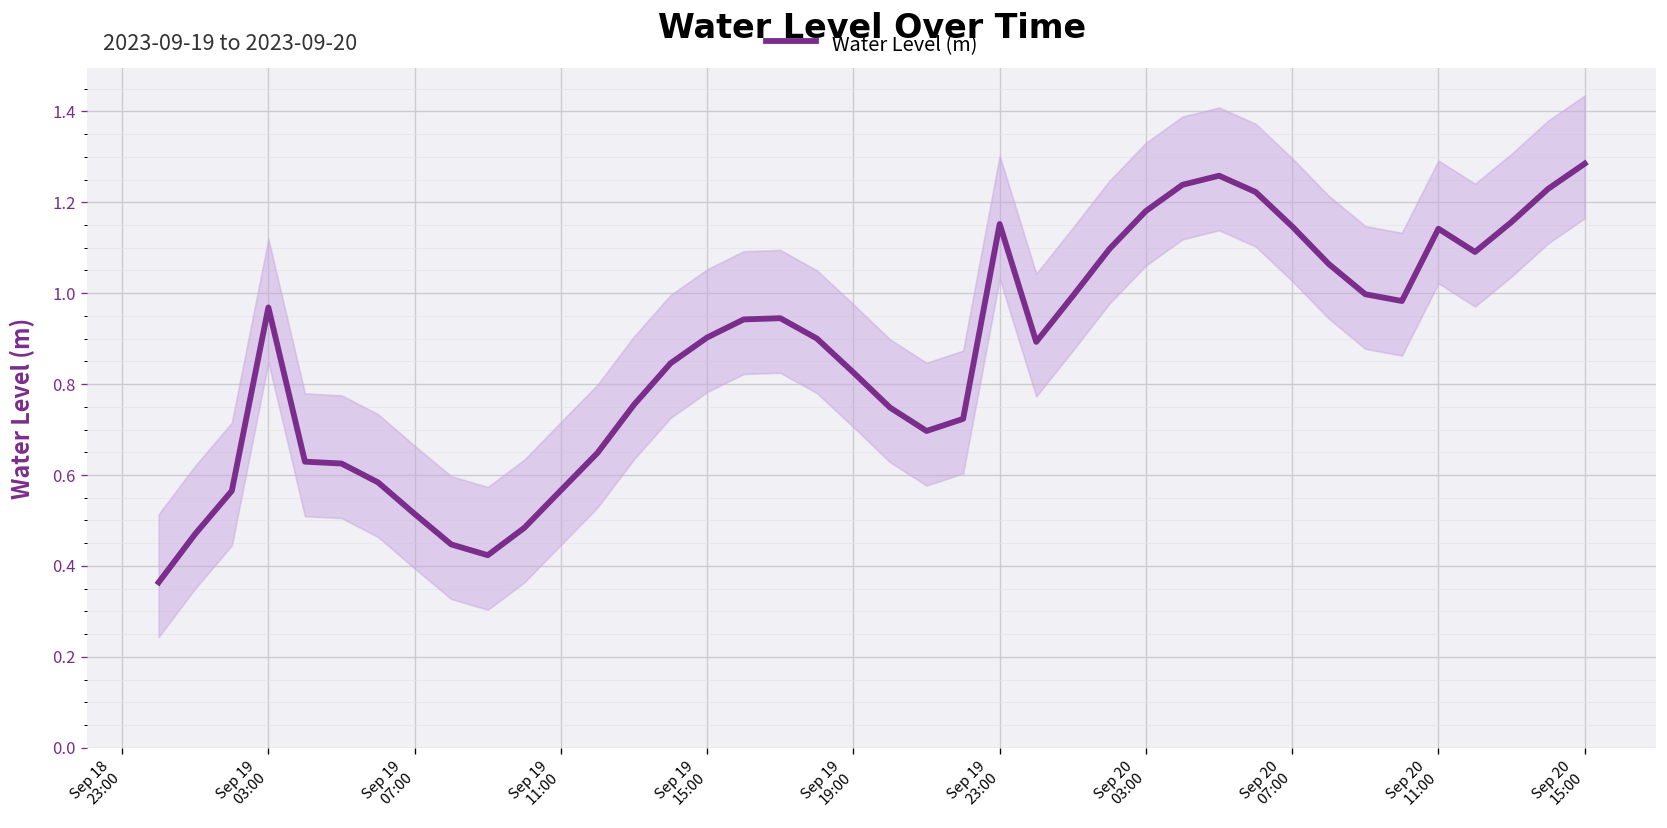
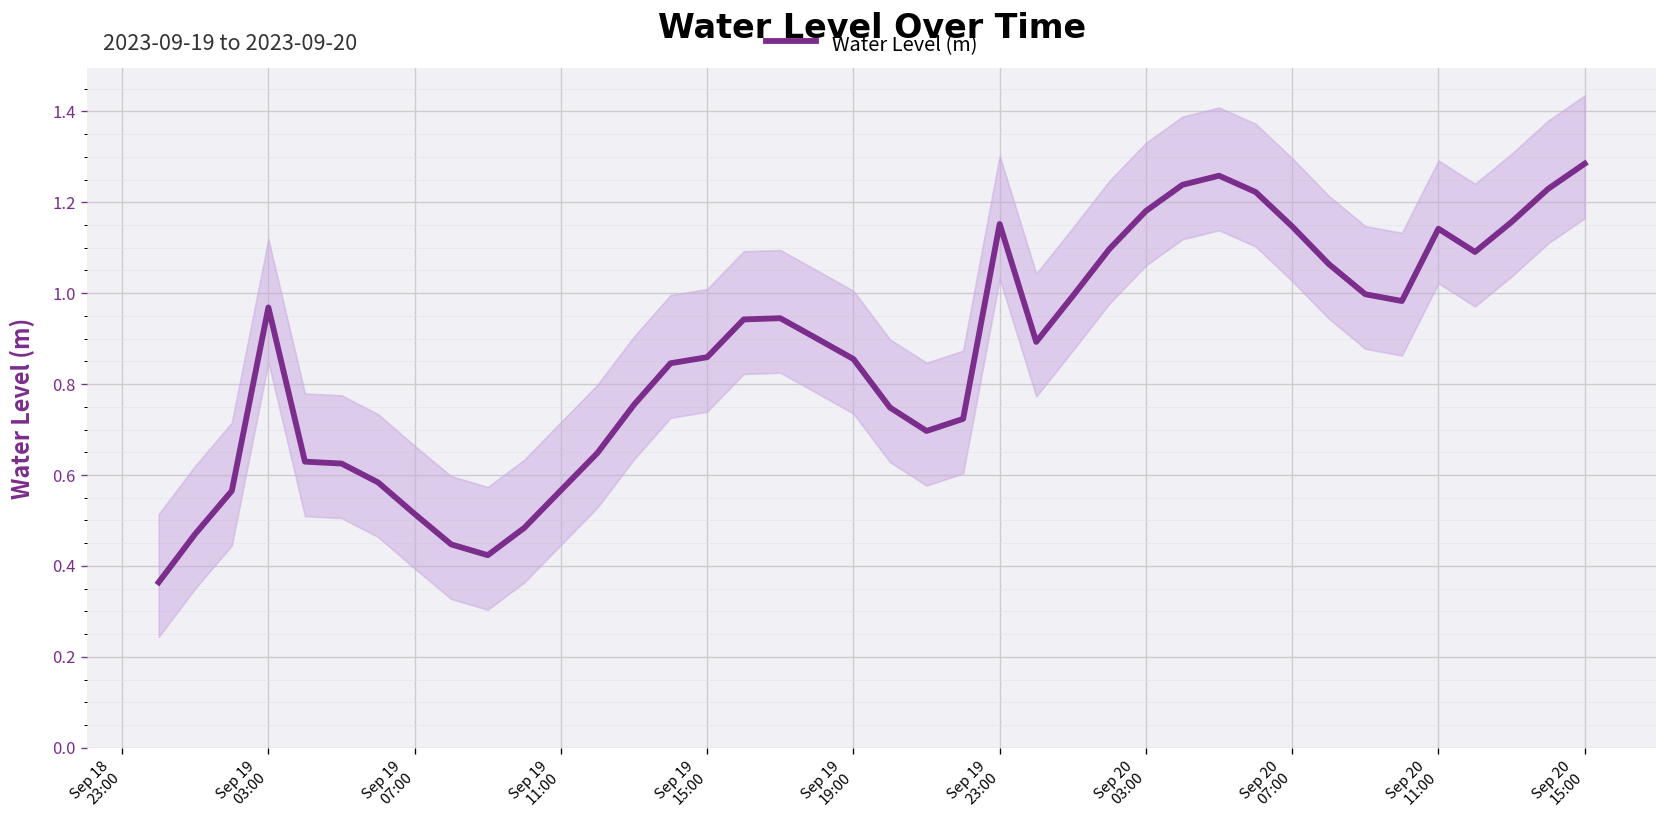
  {
    "Water Level (m)": {
      "Sep 19 03:00": 0.97,
      "Sep 19 07:00": 0.51,
      "Sep 19 11:00": 0.57,
-     "Sep 19 15:00": 0.90,
-     "Sep 19 19:00": 0.83,
+     "Sep 19 15:00": 0.86,
+     "Sep 19 19:00": 0.86,
      "Sep 19 23:00": 1.15,
      "Sep 20 03:00": 1.18,
      "Sep 20 07:00": 1.15,
      "Sep 20 11:00": 1.14,
      "Sep 20 15:00": 1.29
    }
  }
